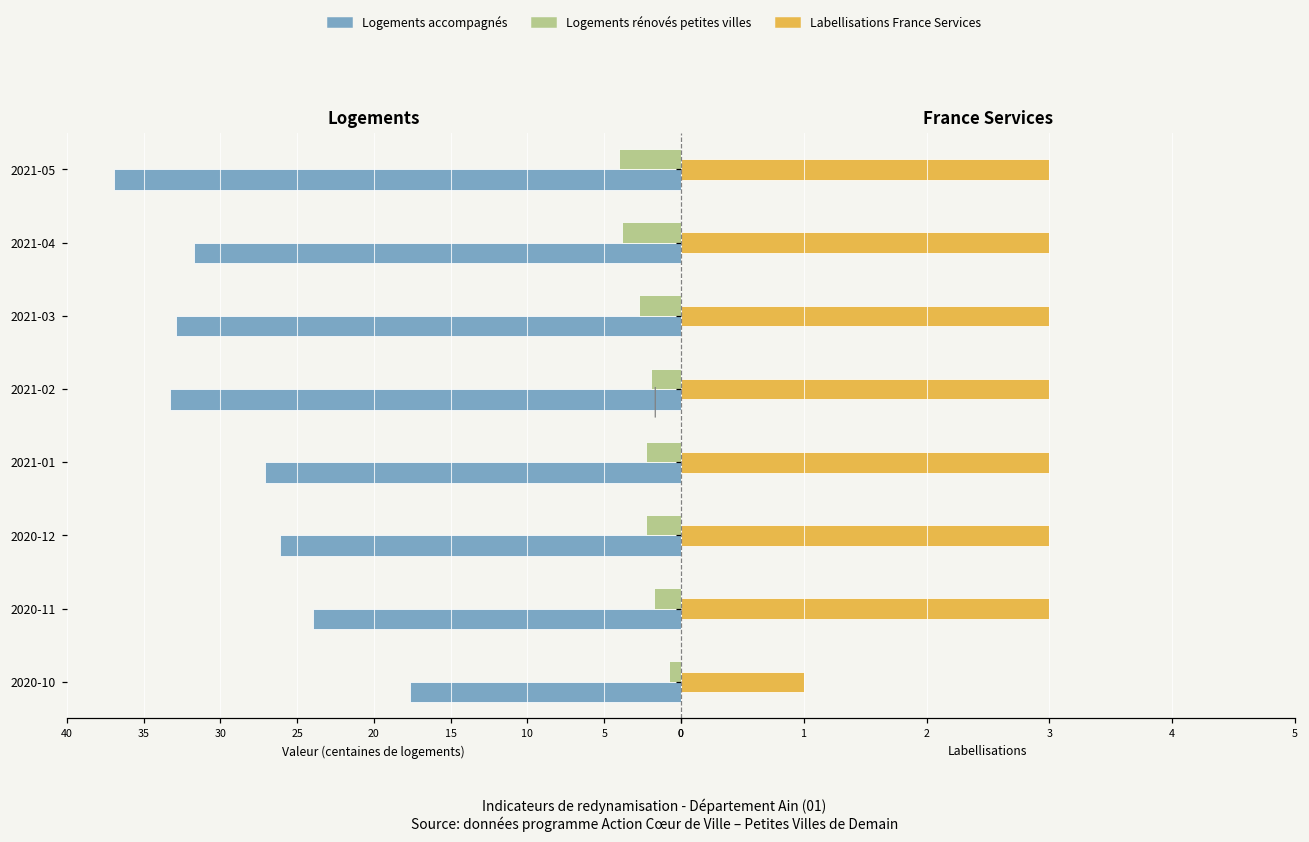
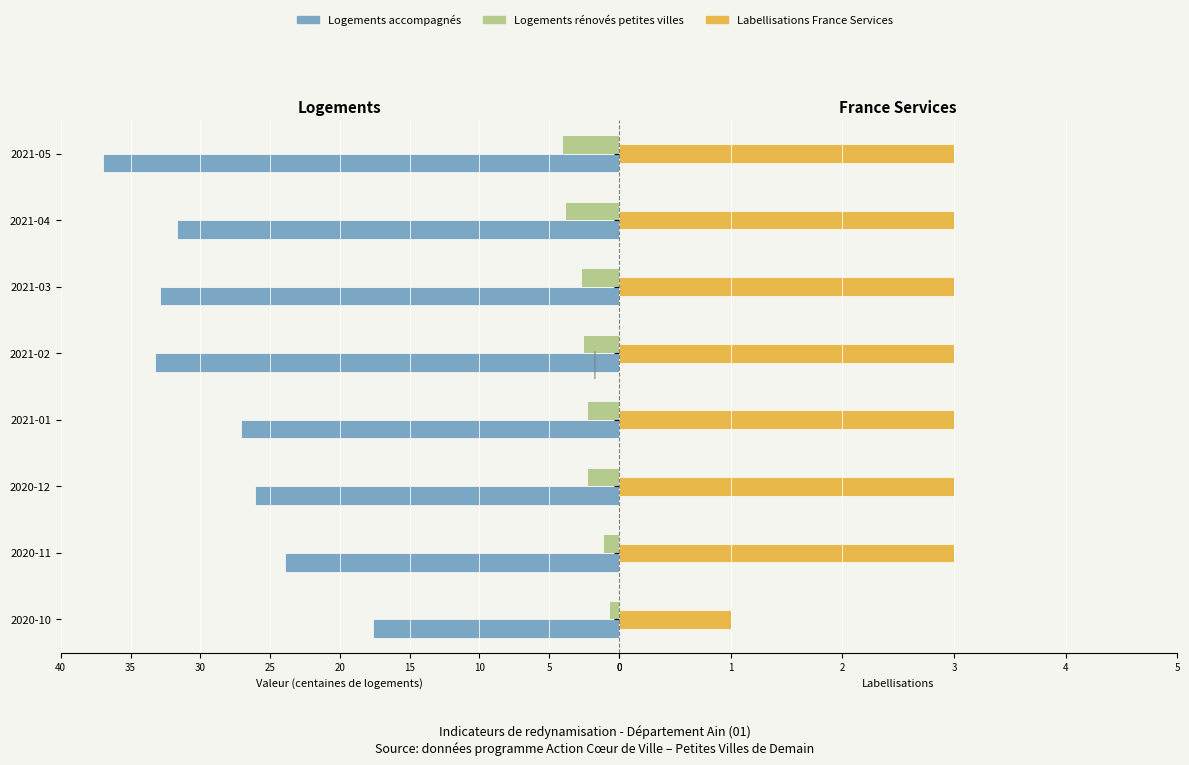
  {
    "Logements": {
      "Logements accompagnés": {
        "2021-05": 36.9,
        "2021-04": 31.7,
        "2021-03": 32.9,
        "2021-02": 33.3,
        "2021-01": 27.1,
        "2020-12": 26.1,
        "2020-11": 24.0,
        "2020-10": 17.7
      },
      "Logements rénovés petites villes": {
        "2021-05": 4.1,
        "2021-04": 3.9,
        "2021-03": 2.8,
-       "2021-02": 2.0,
+       "2021-02": 2.6,
        "2021-01": 2.3,
        "2020-12": 2.3,
-       "2020-11": 1.8,
+       "2020-11": 1.1,
        "2020-10": 0.8
      }
    }
  }
